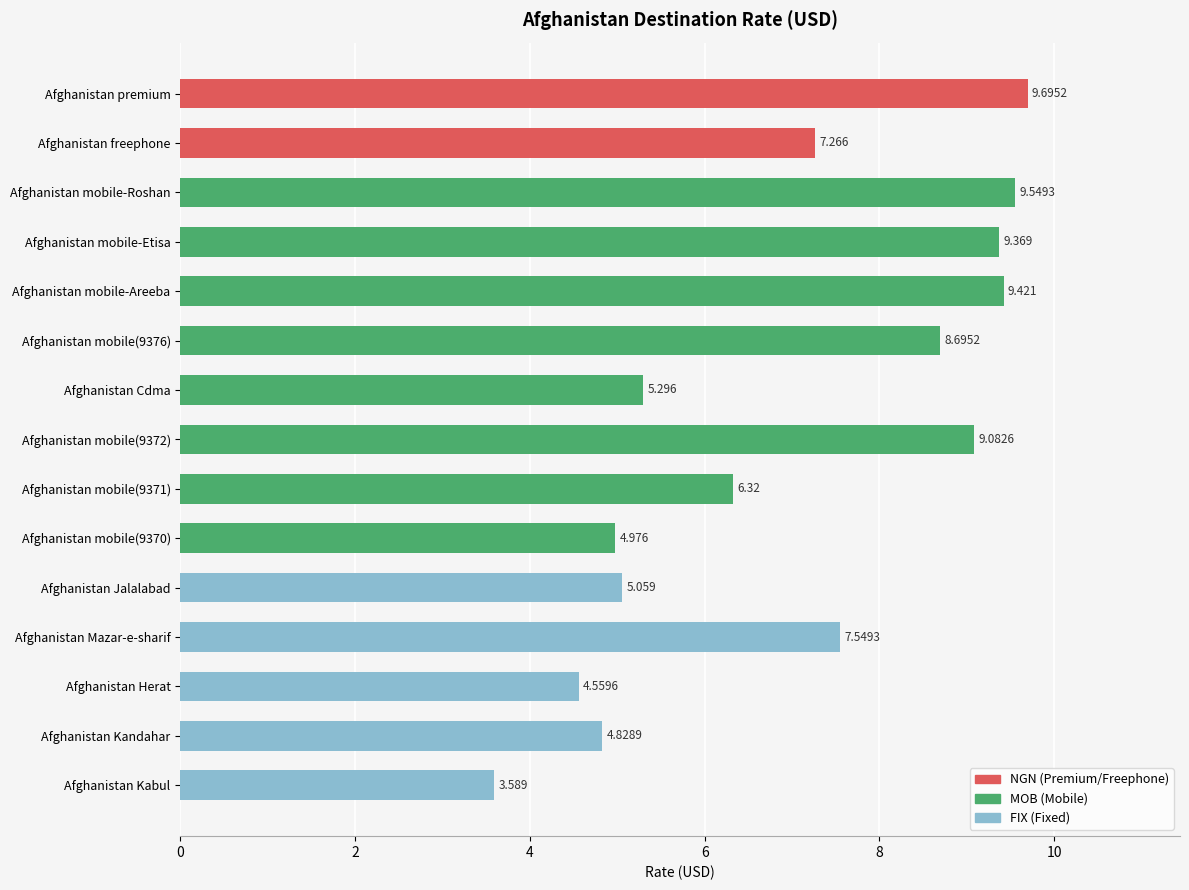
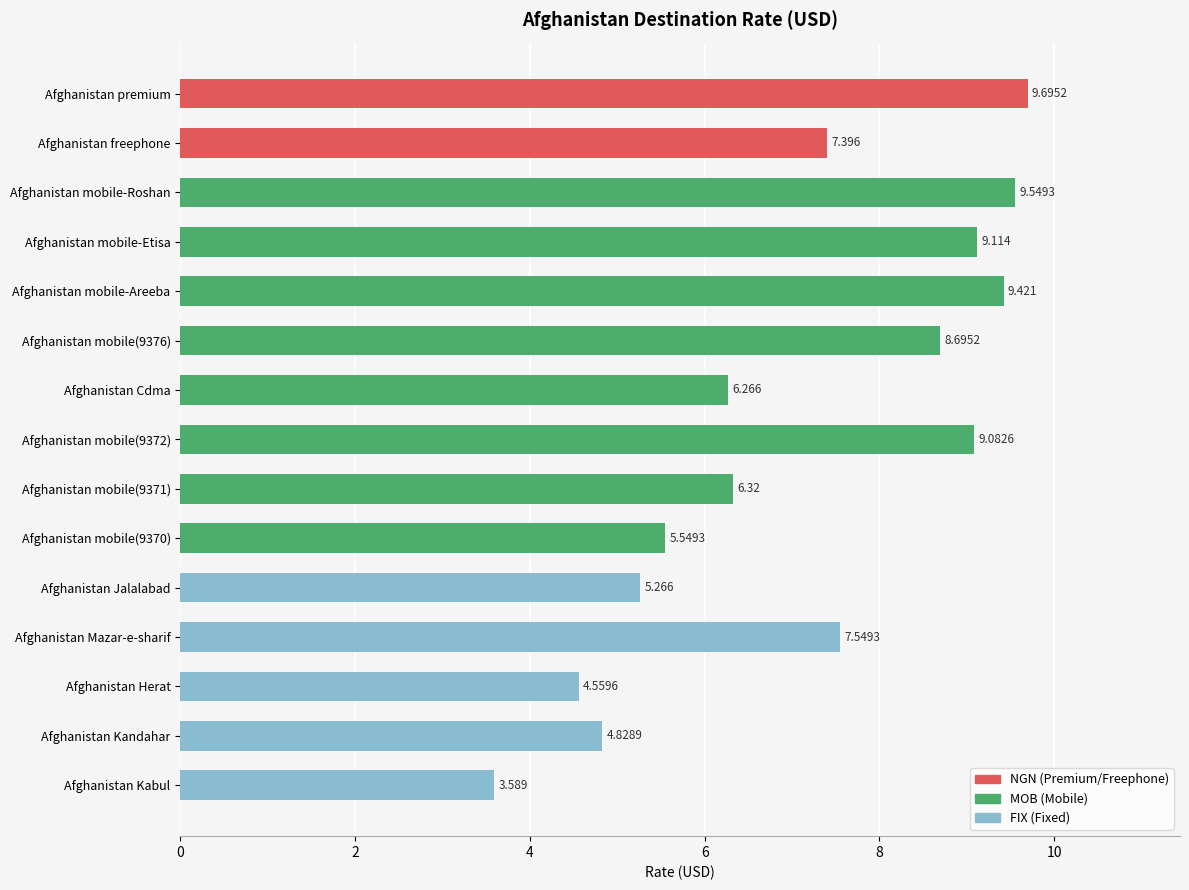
  {
    "Afghanistan premium": 9.6952,
-   "Afghanistan freephone": 7.266,
+   "Afghanistan freephone": 7.396,
    "Afghanistan mobile-Roshan": 9.5493,
-   "Afghanistan mobile-Etisa": 9.369,
+   "Afghanistan mobile-Etisa": 9.114,
    "Afghanistan mobile-Areeba": 9.421,
    "Afghanistan mobile(9376)": 8.6952,
-   "Afghanistan Cdma": 5.296,
+   "Afghanistan Cdma": 6.266,
    "Afghanistan mobile(9372)": 9.0826,
    "Afghanistan mobile(9371)": 6.32,
-   "Afghanistan mobile(9370)": 4.976,
-   "Afghanistan Jalalabad": 5.059,
+   "Afghanistan mobile(9370)": 5.5493,
+   "Afghanistan Jalalabad": 5.266,
    "Afghanistan Mazar-e-sharif": 7.5493,
    "Afghanistan Herat": 4.5596,
    "Afghanistan Kandahar": 4.8289,
    "Afghanistan Kabul": 3.589
  }
